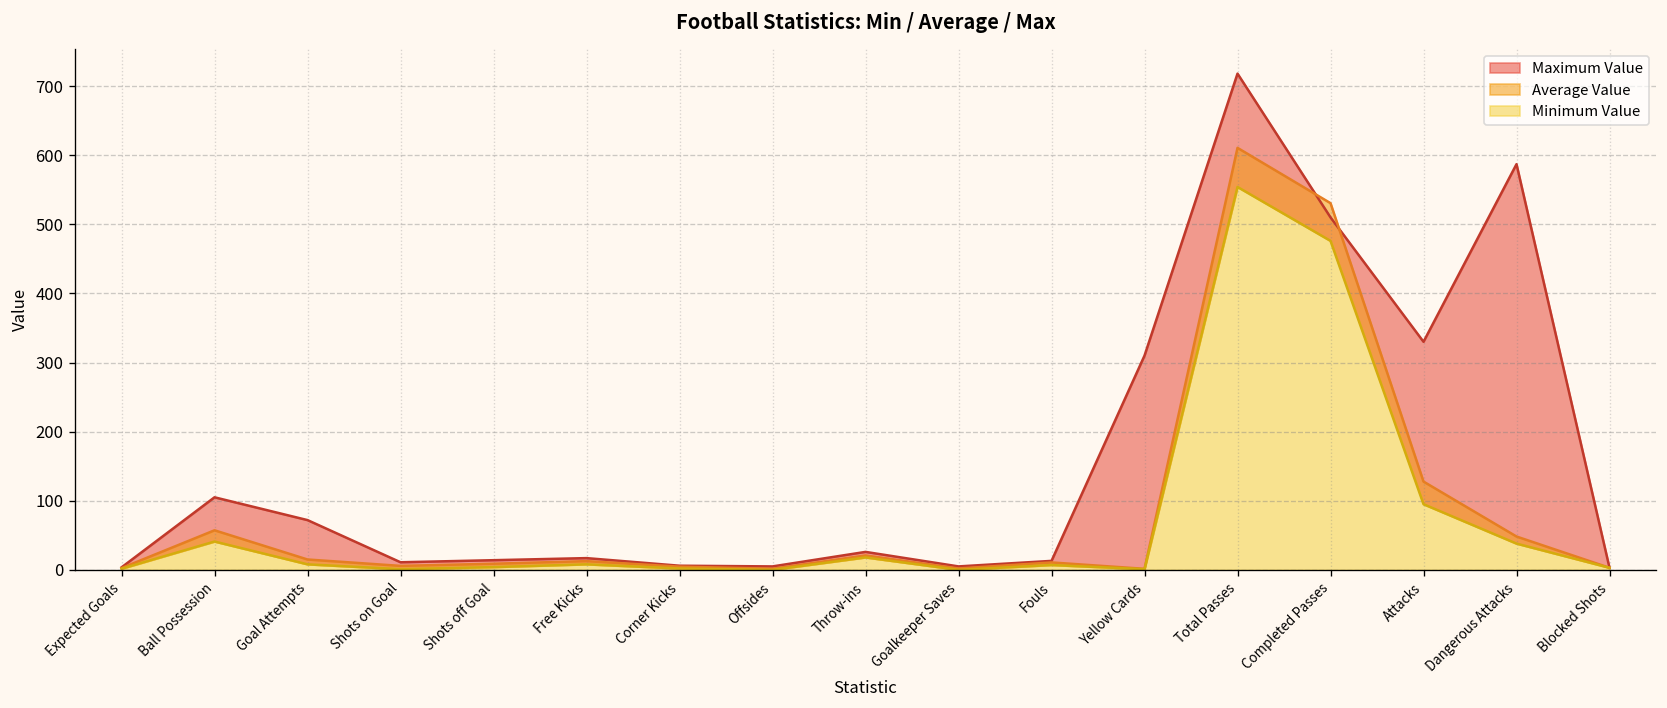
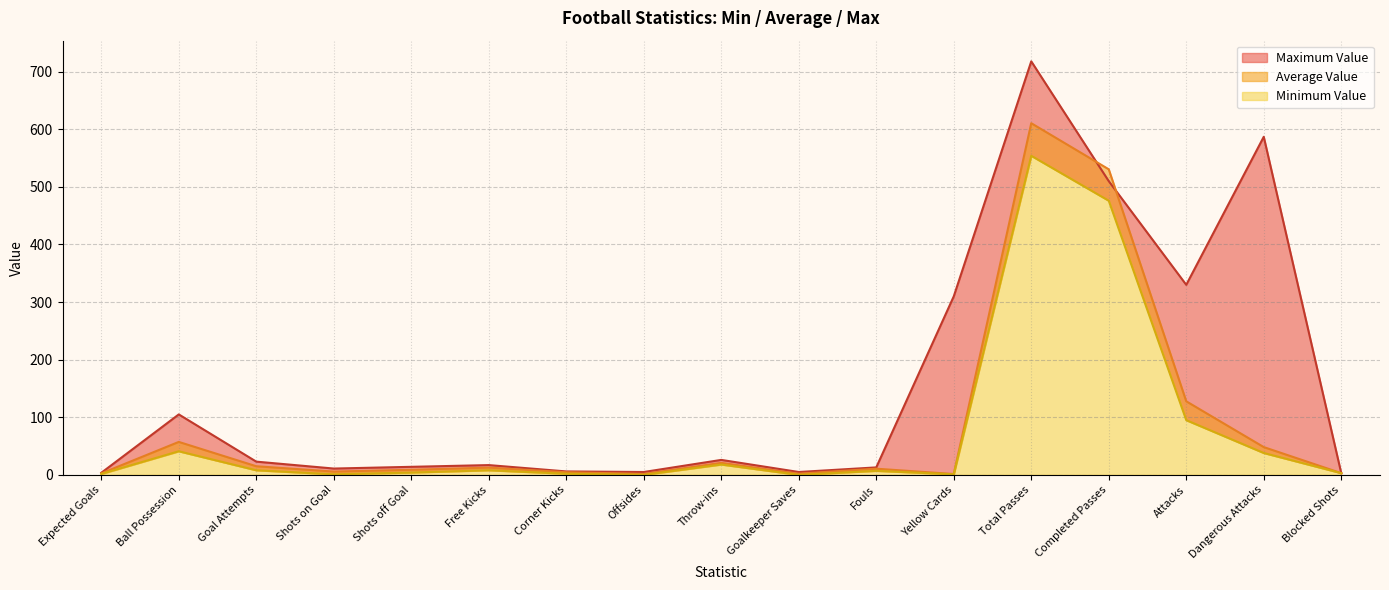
  {
    "Maximum Value": {
      "Ball Possession": 110,
-     "Goal Attempts": 70,
+     "Goal Attempts": 20,
      "Shots on Goal": 10,
      "Shots off Goal": 10,
      "Throw-ins": 30,
      "Yellow Cards": 310,
      "Total Passes": 720,
      "Completed Passes": 510,
      "Attacks": 330,
      "Dangerous Attacks": 590
    }
  }
